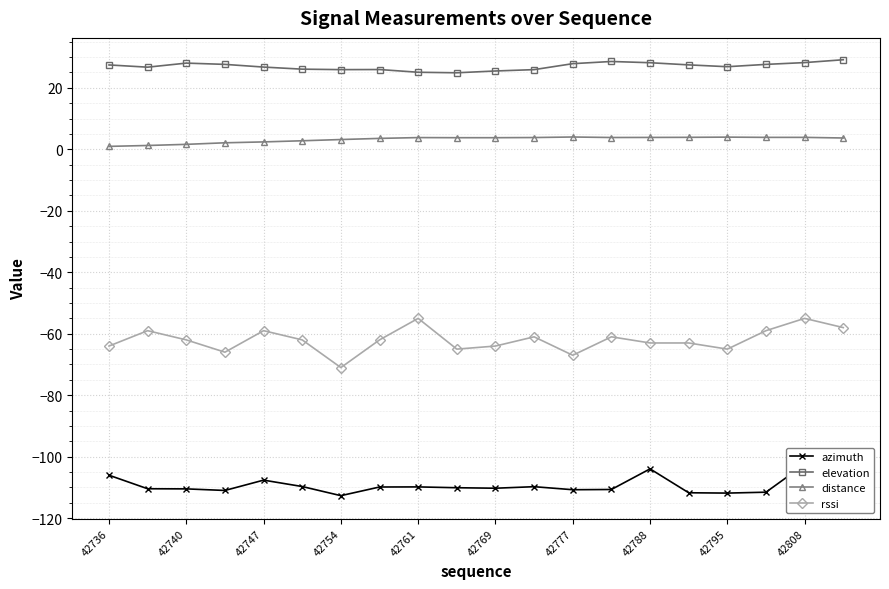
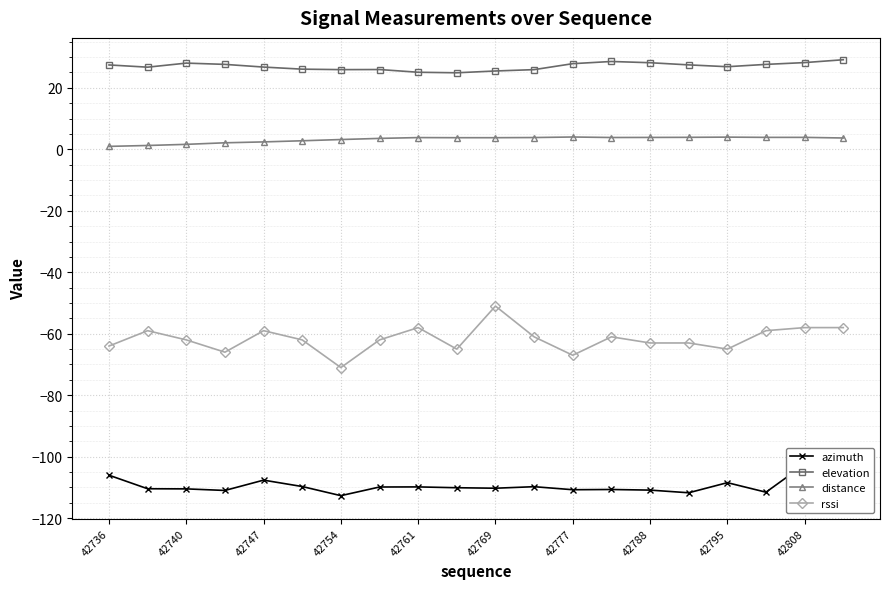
  {
    "azimuth": {
      "42736": -106,
      "42740": -110,
      "42747": -108,
      "42754": -113,
      "42761": -110,
      "42769": -110,
      "42777": -111,
-     "42788": -104,
-     "42795": -112
+     "42788": -111,
+     "42795": -108
    },
    "rssi": {
      "42736": -64,
      "42740": -62,
      "42747": -59,
      "42754": -71,
-     "42761": -55,
-     "42769": -64,
+     "42761": -58,
+     "42769": -51,
      "42777": -67,
      "42788": -63,
      "42795": -65,
-     "42808": -55
+     "42808": -58
    }
  }
